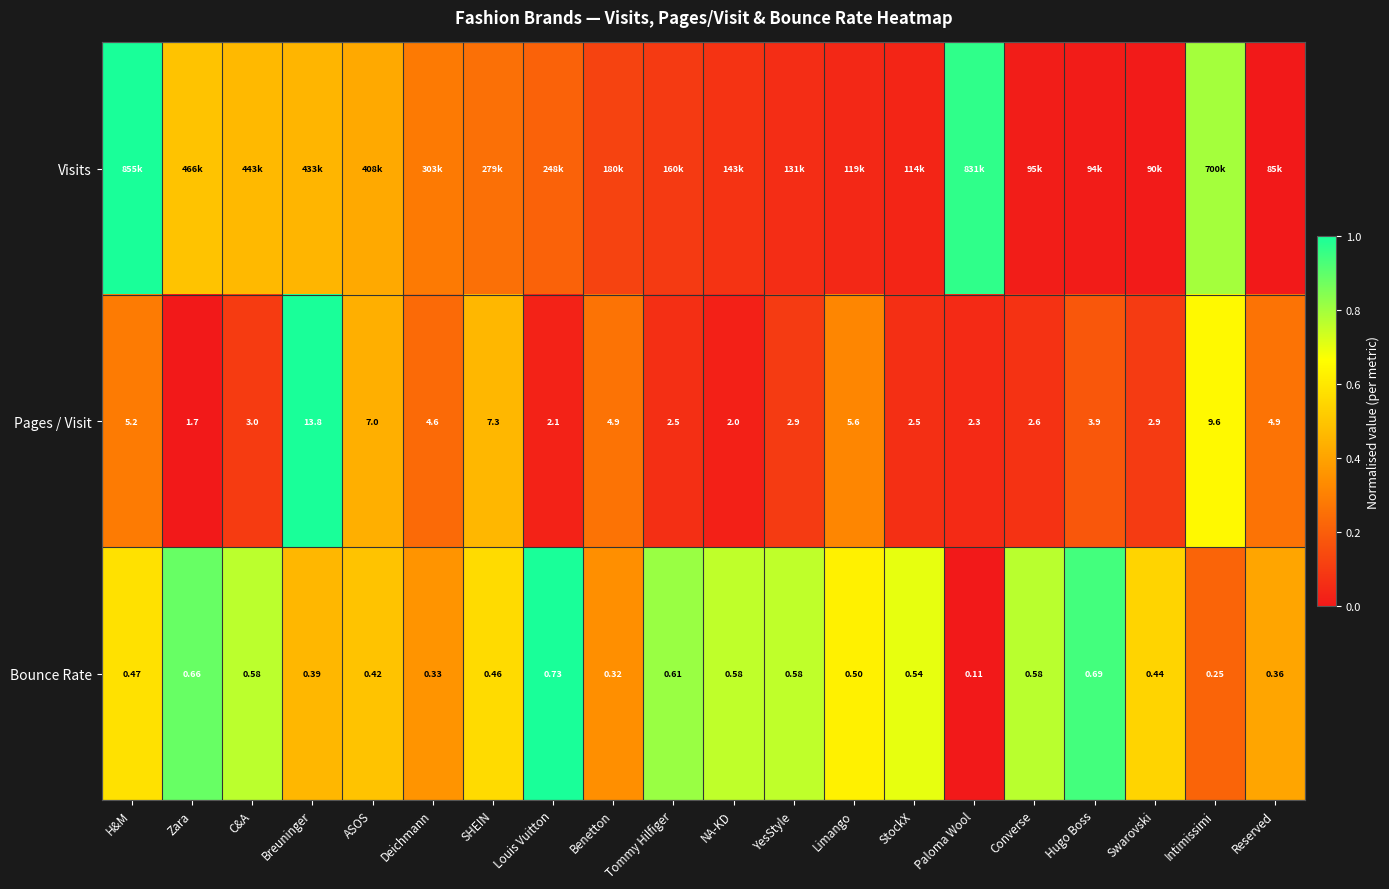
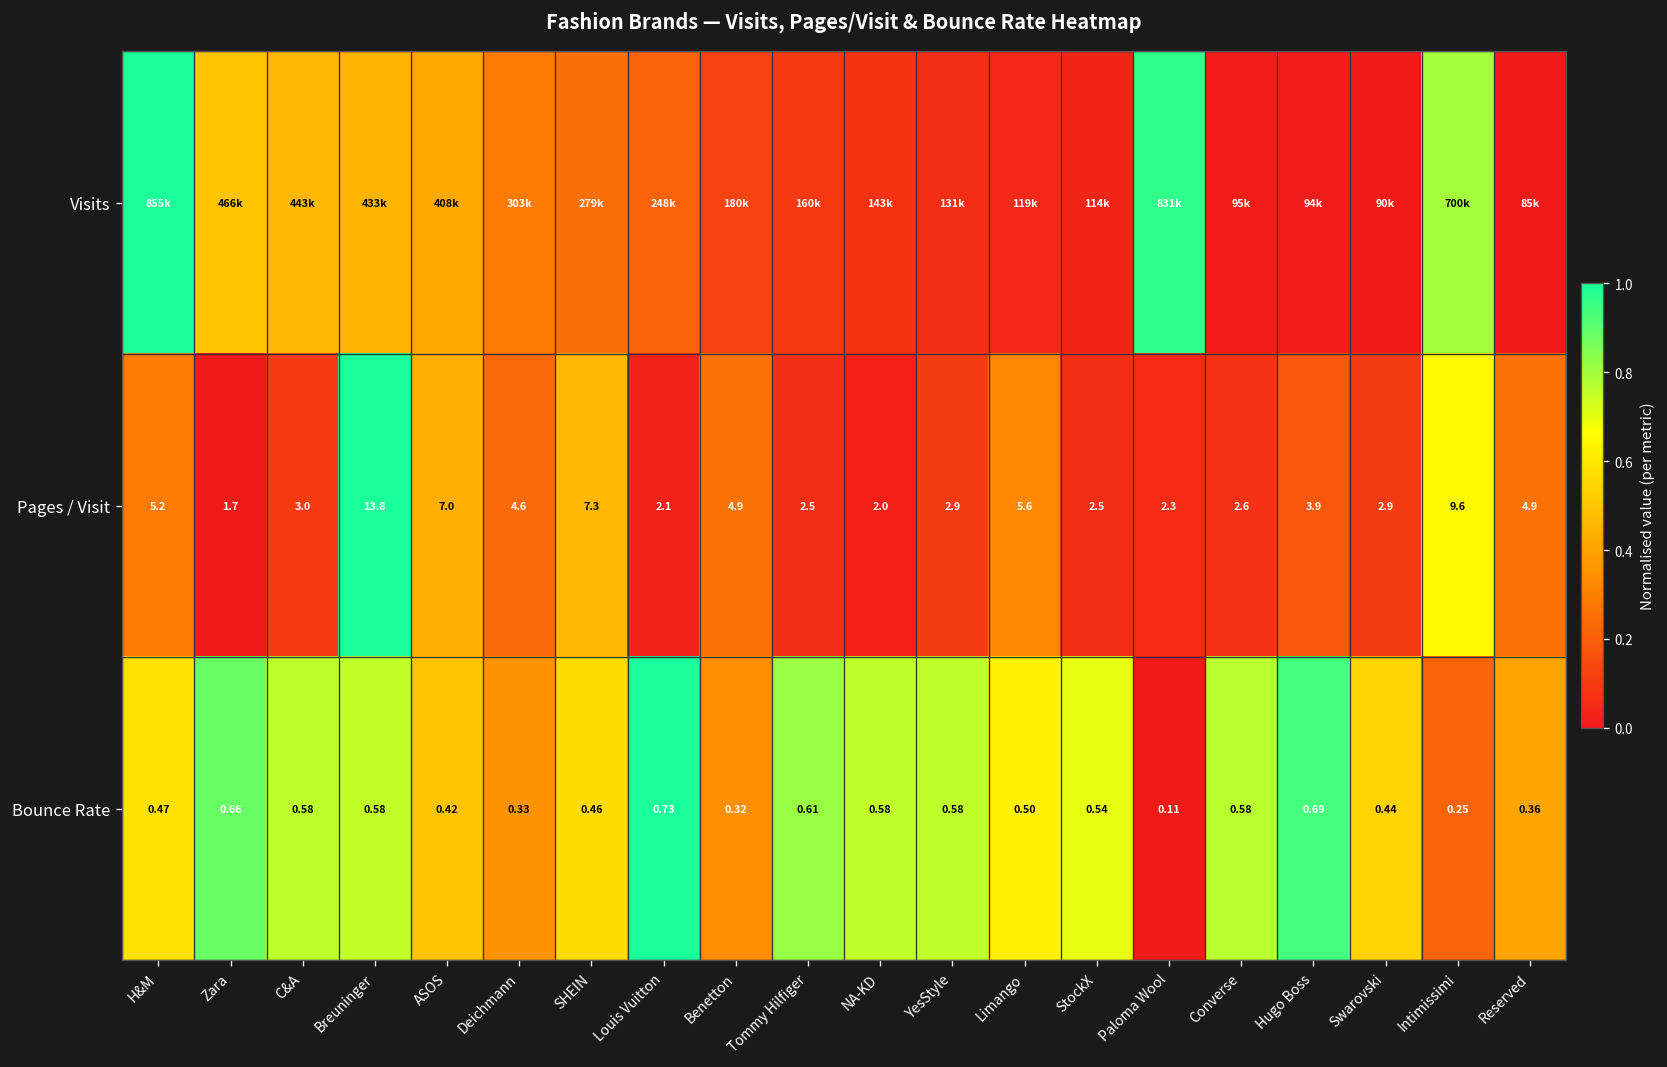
  {
    "Visits": {
      "H&M": "855k",
      "Zara": "466k",
      "C&A": "443k",
      "Breuninger": "433k",
      "ASOS": "408k",
      "Deichmann": "303k",
      "SHEIN": "279k",
      "Louis Vuitton": "248k",
      "Benetton": "180k",
      "Tommy Hilfiger": "160k",
      "NA-KD": "143k",
      "YesStyle": "131k",
      "Limango": "119k",
      "StockX": "114k",
      "Paloma Wool": "831k",
      "Converse": "95k",
      "Hugo Boss": "94k",
      "Swarovski": "90k",
      "Intimissimi": "700k",
      "Reserved": "85k"
    },
    "Pages / Visit": {
      "H&M": "5.2",
      "Zara": "1.7",
      "C&A": "3.0",
      "Breuninger": "13.8",
      "ASOS": "7.0",
      "Deichmann": "4.6",
      "SHEIN": "7.3",
      "Louis Vuitton": "2.1",
      "Benetton": "4.9",
      "Tommy Hilfiger": "2.5",
      "NA-KD": "2.0",
      "YesStyle": "2.9",
      "Limango": "5.6",
      "StockX": "2.5",
      "Paloma Wool": "2.3",
      "Converse": "2.6",
      "Hugo Boss": "3.9",
      "Swarovski": "2.9",
      "Intimissimi": "9.6",
      "Reserved": "4.9"
    },
    "Bounce Rate": {
      "H&M": "0.47",
      "Zara": "0.66",
      "C&A": "0.58",
-     "Breuninger": "0.39",
+     "Breuninger": "0.58",
      "ASOS": "0.42",
      "Deichmann": "0.33",
      "SHEIN": "0.46",
      "Louis Vuitton": "0.73",
      "Benetton": "0.32",
      "Tommy Hilfiger": "0.61",
      "NA-KD": "0.58",
      "YesStyle": "0.58",
      "Limango": "0.50",
      "StockX": "0.54",
      "Paloma Wool": "0.11",
      "Converse": "0.58",
      "Hugo Boss": "0.69",
      "Swarovski": "0.44",
      "Intimissimi": "0.25",
      "Reserved": "0.36"
    }
  }
